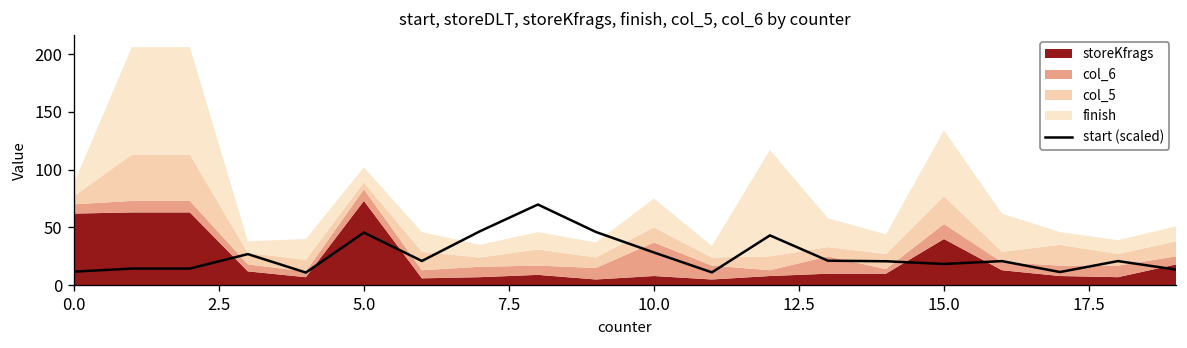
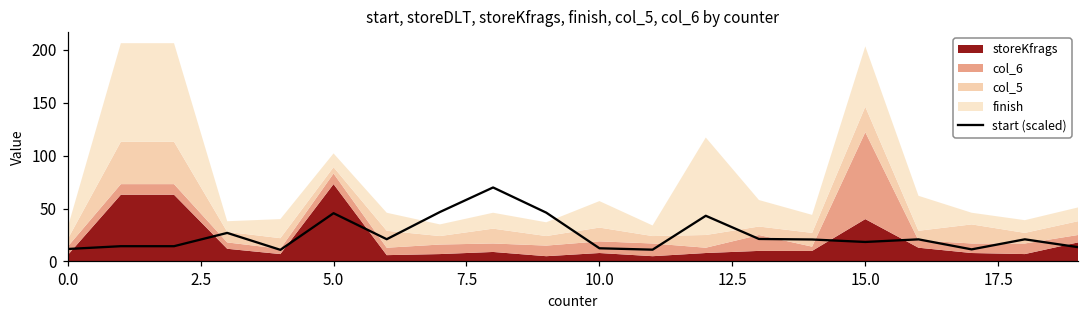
  {
    "storeKfrags": {
-     "0.0": 60,
+     "0.0": 10,
      "5.0": 70,
      "10.0": 10,
      "15.0": 40
    },
    "start (scaled)": {
      "5.0": 50,
-     "10.0": 30,
+     "10.0": 10,
      "15.0": 20
    },
    "col_6": {
      "5.0": 10,
-     "10.0": 30,
-     "15.0": 10
+     "10.0": 10,
+     "15.0": 80
    }
  }
